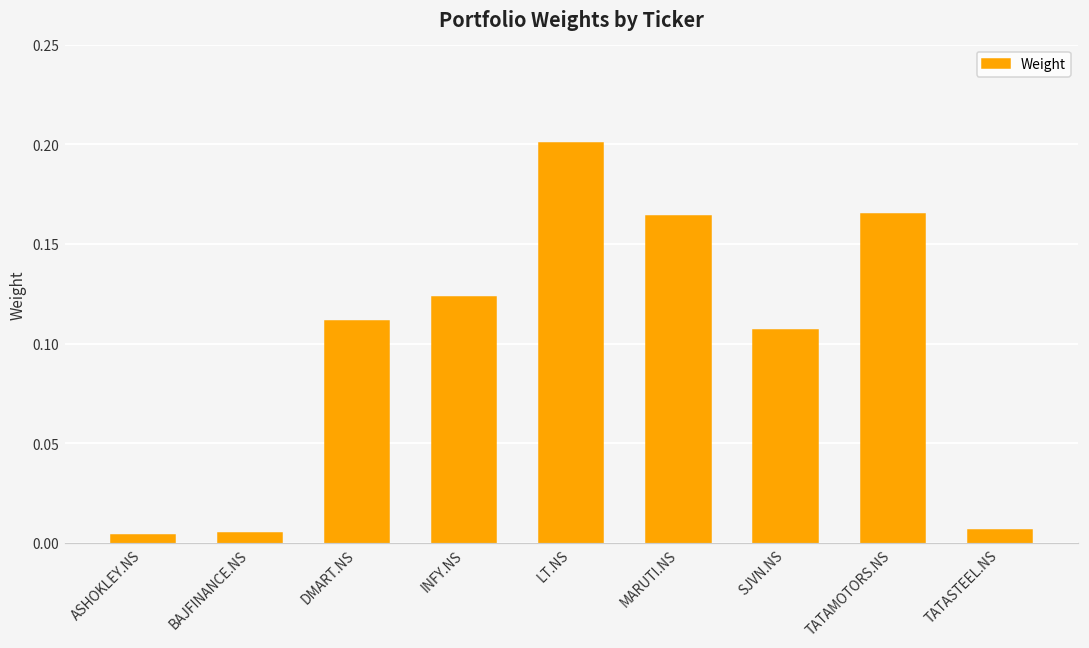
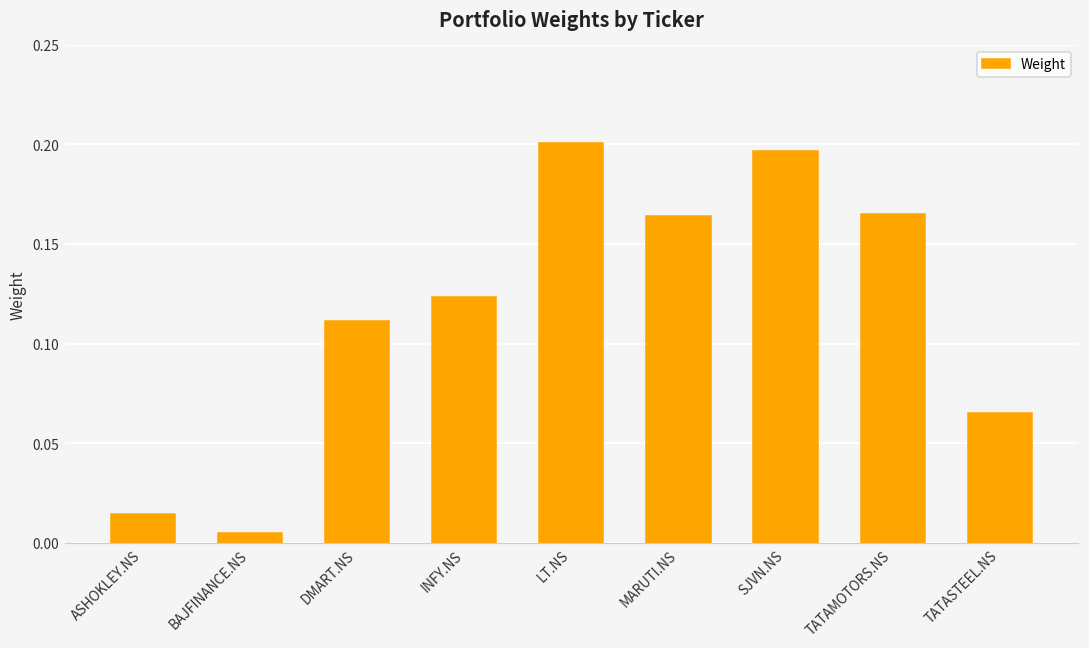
  {
-   "ASHOKLEY.NS": 0.004,
+   "ASHOKLEY.NS": 0.015,
    "BAJFINANCE.NS": 0.005,
    "DMART.NS": 0.111,
    "INFY.NS": 0.123,
    "LT.NS": 0.201,
    "MARUTI.NS": 0.164,
-   "SJVN.NS": 0.107,
+   "SJVN.NS": 0.197,
    "TATAMOTORS.NS": 0.165,
-   "TATASTEEL.NS": 0.006
+   "TATASTEEL.NS": 0.065
  }
